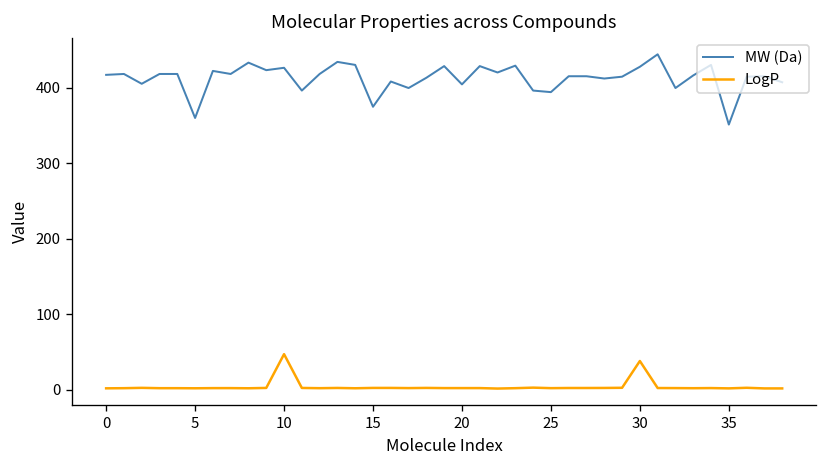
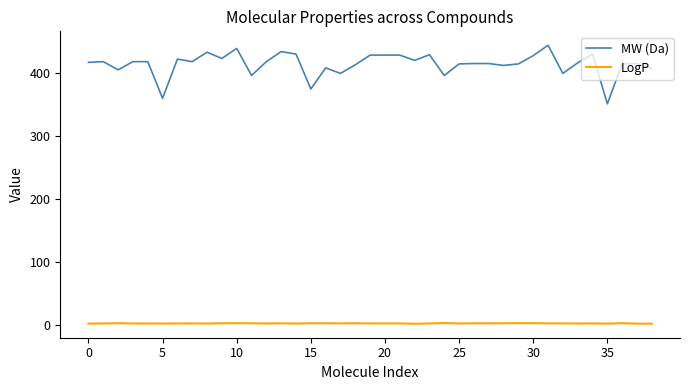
  {
    "MW (Da)": {
      "0": 420,
      "5": 360,
-     "10": 430,
+     "10": 440,
      "15": 380,
-     "20": 400,
-     "25": 390,
+     "20": 430,
+     "25": 410,
      "30": 430,
      "35": 350
    },
    "LogP": {
      "0": 0,
      "5": 0,
-     "10": 50,
+     "10": 0,
      "15": 0,
      "20": 0,
      "25": 0,
-     "30": 40,
+     "30": 0,
      "35": 0
    }
  }
